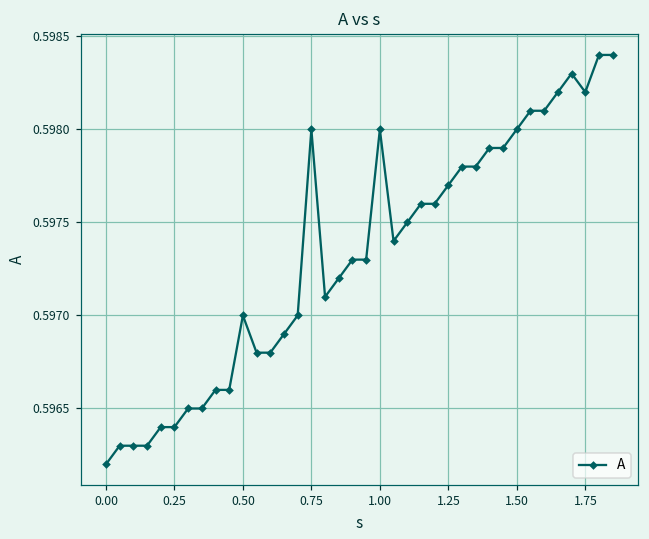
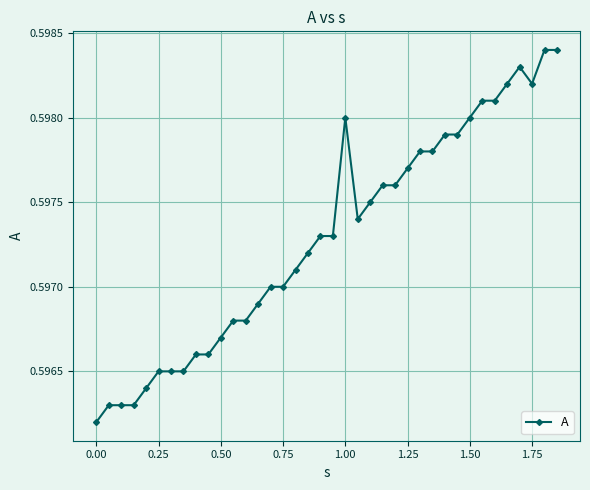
  {
    "0.00": 0.5962,
-   "0.25": 0.5964,
-   "0.50": 0.5970,
-   "0.75": 0.598,
+   "0.25": 0.5965,
+   "0.50": 0.5967,
+   "0.75": 0.597,
    "1.00": 0.5980,
    "1.25": 0.5977,
    "1.50": 0.5980,
    "1.75": 0.5982
  }
